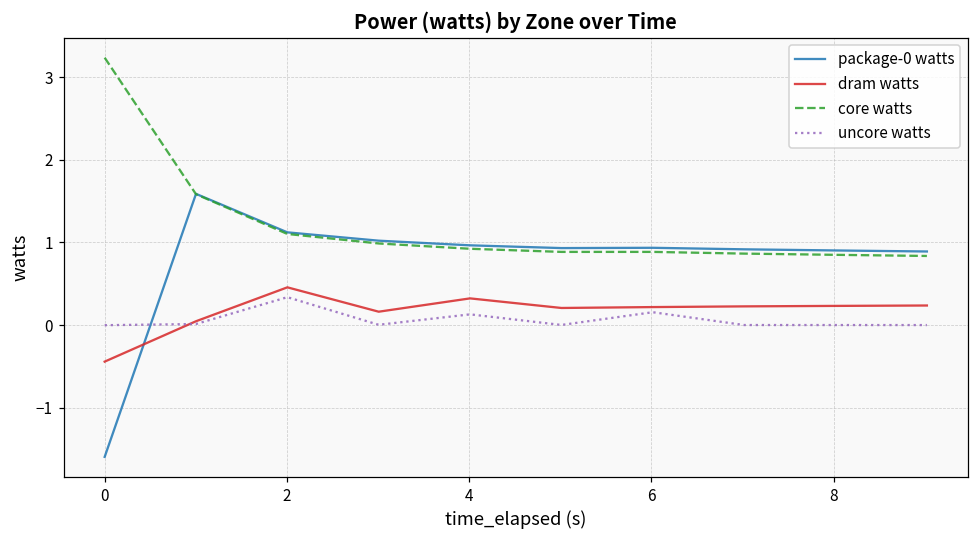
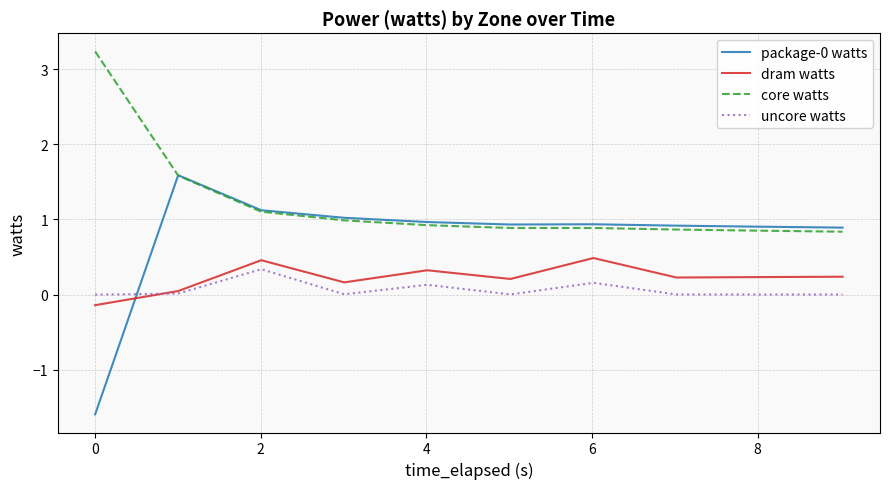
  {
    "package-0 watts": {
      "0": -1.6,
      "4": 1.0,
      "6": 0.9
    },
    "dram watts": {
-     "0": -0.4,
+     "0": -0.1,
      "2": 0.5,
      "4": 0.3,
-     "6": 0.2
+     "6": 0.5
    },
    "core watts": {
      "0": 3.2,
      "4": 0.9,
      "6": 0.9
    },
    "uncore watts": {
      "0": 0.0,
      "2": 0.3,
      "4": 0.1,
      "6": 0.2
    }
  }
